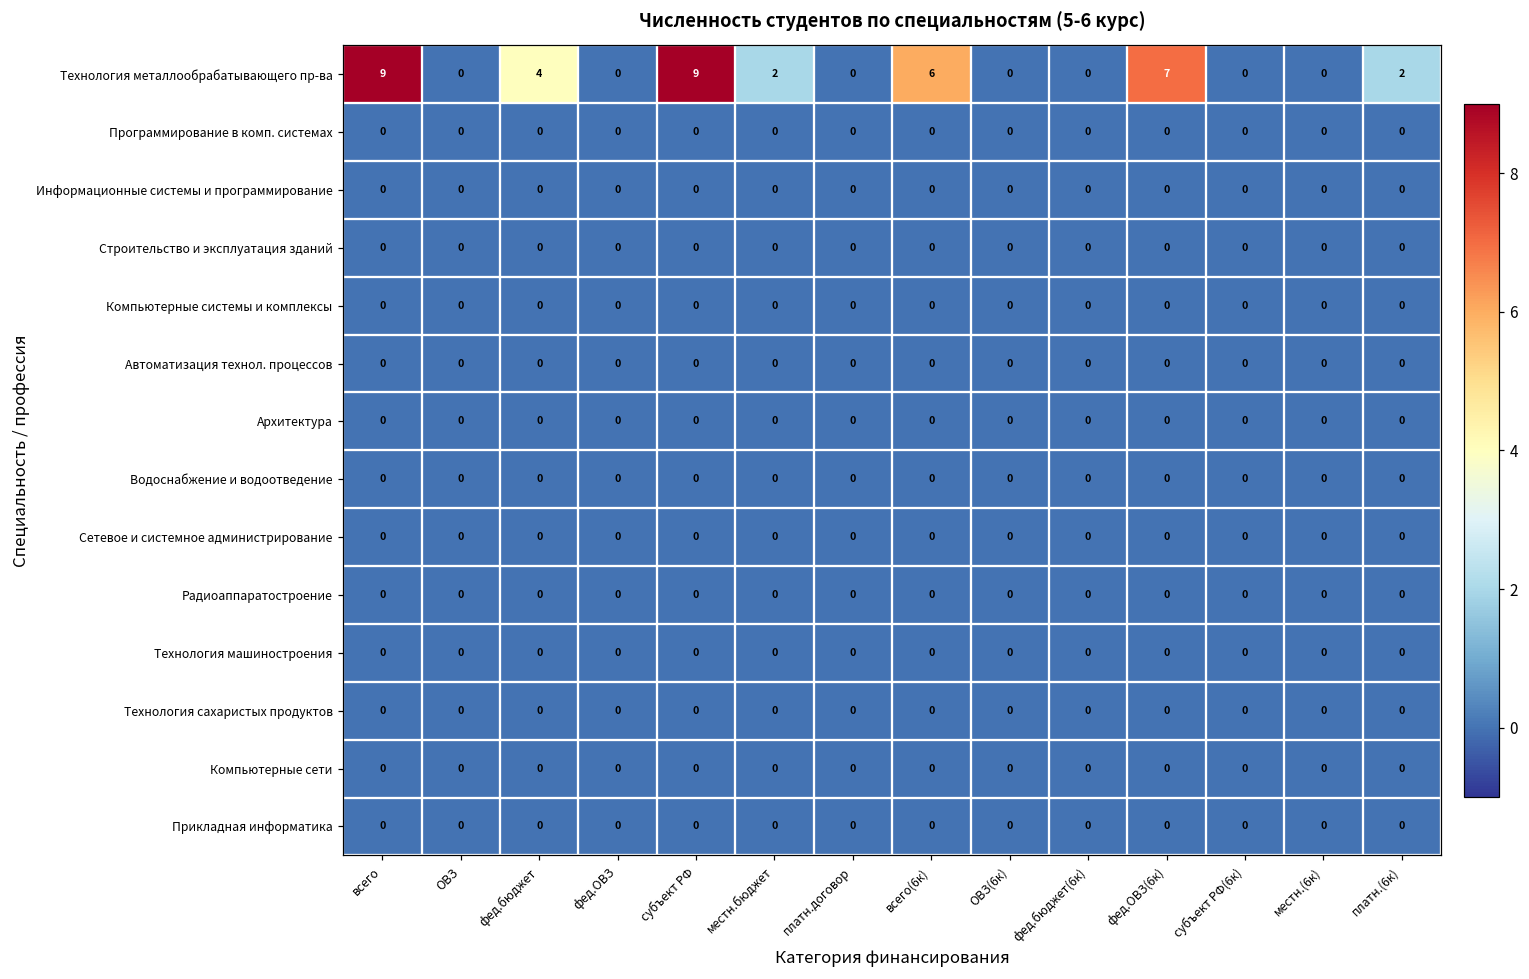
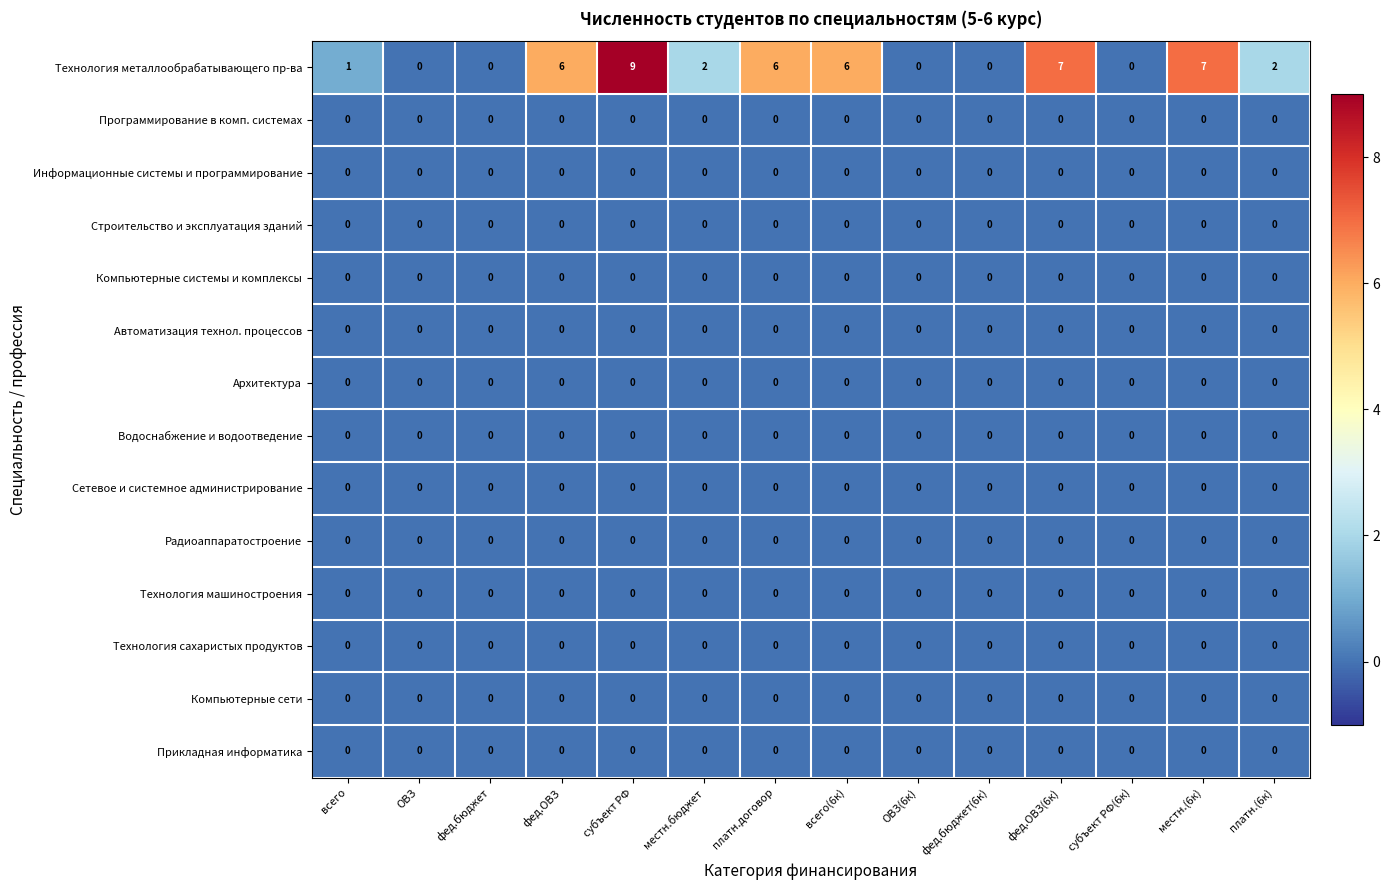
  {
    "Технология металлообрабатывающего пр-ва": {
-     "всего": 9,
+     "всего": 1,
      "ОВЗ": 0,
-     "фед.бюджет": 4,
-     "фед.ОВЗ": 0,
+     "фед.бюджет": 0,
+     "фед.ОВЗ": 6,
      "субъект РФ": 9,
      "местн.бюджет": 2,
-     "платн.договор": 0,
+     "платн.договор": 6,
      "всего(6к)": 6,
      "ОВЗ(6к)": 0,
      "фед.бюджет(6к)": 0,
      "фед.ОВЗ(6к)": 7,
      "субъект РФ(6к)": 0,
-     "местн.(6к)": 0,
+     "местн.(6к)": 7,
      "платн.(6к)": 2
    },
    "Программирование в комп. системах": {
      "всего": 0,
      "ОВЗ": 0,
      "фед.бюджет": 0,
      "фед.ОВЗ": 0,
      "субъект РФ": 0,
      "местн.бюджет": 0,
      "платн.договор": 0,
      "всего(6к)": 0,
      "ОВЗ(6к)": 0,
      "фед.бюджет(6к)": 0,
      "фед.ОВЗ(6к)": 0,
      "субъект РФ(6к)": 0,
      "местн.(6к)": 0,
      "платн.(6к)": 0
    },
    "Информационные системы и программирование": {
      "всего": 0,
      "ОВЗ": 0,
      "фед.бюджет": 0,
      "фед.ОВЗ": 0,
      "субъект РФ": 0,
      "местн.бюджет": 0,
      "платн.договор": 0,
      "всего(6к)": 0,
      "ОВЗ(6к)": 0,
      "фед.бюджет(6к)": 0,
      "фед.ОВЗ(6к)": 0,
      "субъект РФ(6к)": 0,
      "местн.(6к)": 0,
      "платн.(6к)": 0
    },
    "Строительство и эксплуатация зданий": {
      "всего": 0,
      "ОВЗ": 0,
      "фед.бюджет": 0,
      "фед.ОВЗ": 0,
      "субъект РФ": 0,
      "местн.бюджет": 0,
      "платн.договор": 0,
      "всего(6к)": 0,
      "ОВЗ(6к)": 0,
      "фед.бюджет(6к)": 0,
      "фед.ОВЗ(6к)": 0,
      "субъект РФ(6к)": 0,
      "местн.(6к)": 0,
      "платн.(6к)": 0
    },
    "Компьютерные системы и комплексы": {
      "всего": 0,
      "ОВЗ": 0,
      "фед.бюджет": 0,
      "фед.ОВЗ": 0,
      "субъект РФ": 0,
      "местн.бюджет": 0,
      "платн.договор": 0,
      "всего(6к)": 0,
      "ОВЗ(6к)": 0,
      "фед.бюджет(6к)": 0,
      "фед.ОВЗ(6к)": 0,
      "субъект РФ(6к)": 0,
      "местн.(6к)": 0,
      "платн.(6к)": 0
    },
    "Автоматизация технол. процессов": {
      "всего": 0,
      "ОВЗ": 0,
      "фед.бюджет": 0,
      "фед.ОВЗ": 0,
      "субъект РФ": 0,
      "местн.бюджет": 0,
      "платн.договор": 0,
      "всего(6к)": 0,
      "ОВЗ(6к)": 0,
      "фед.бюджет(6к)": 0,
      "фед.ОВЗ(6к)": 0,
      "субъект РФ(6к)": 0,
      "местн.(6к)": 0,
      "платн.(6к)": 0
    },
    "Архитектура": {
      "всего": 0,
      "ОВЗ": 0,
      "фед.бюджет": 0,
      "фед.ОВЗ": 0,
      "субъект РФ": 0,
      "местн.бюджет": 0,
      "платн.договор": 0,
      "всего(6к)": 0,
      "ОВЗ(6к)": 0,
      "фед.бюджет(6к)": 0,
      "фед.ОВЗ(6к)": 0,
      "субъект РФ(6к)": 0,
      "местн.(6к)": 0,
      "платн.(6к)": 0
    },
    "Водоснабжение и водоотведение": {
      "всего": 0,
      "ОВЗ": 0,
      "фед.бюджет": 0,
      "фед.ОВЗ": 0,
      "субъект РФ": 0,
      "местн.бюджет": 0,
      "платн.договор": 0,
      "всего(6к)": 0,
      "ОВЗ(6к)": 0,
      "фед.бюджет(6к)": 0,
      "фед.ОВЗ(6к)": 0,
      "субъект РФ(6к)": 0,
      "местн.(6к)": 0,
      "платн.(6к)": 0
    },
    "Сетевое и системное администрирование": {
      "всего": 0,
      "ОВЗ": 0,
      "фед.бюджет": 0,
      "фед.ОВЗ": 0,
      "субъект РФ": 0,
      "местн.бюджет": 0,
      "платн.договор": 0,
      "всего(6к)": 0,
      "ОВЗ(6к)": 0,
      "фед.бюджет(6к)": 0,
      "фед.ОВЗ(6к)": 0,
      "субъект РФ(6к)": 0,
      "местн.(6к)": 0,
      "платн.(6к)": 0
    },
    "Радиоаппаратостроение": {
      "всего": 0,
      "ОВЗ": 0,
      "фед.бюджет": 0,
      "фед.ОВЗ": 0,
      "субъект РФ": 0,
      "местн.бюджет": 0,
      "платн.договор": 0,
      "всего(6к)": 0,
      "ОВЗ(6к)": 0,
      "фед.бюджет(6к)": 0,
      "фед.ОВЗ(6к)": 0,
      "субъект РФ(6к)": 0,
      "местн.(6к)": 0,
      "платн.(6к)": 0
    },
    "Технология машиностроения": {
      "всего": 0,
      "ОВЗ": 0,
      "фед.бюджет": 0,
      "фед.ОВЗ": 0,
      "субъект РФ": 0,
      "местн.бюджет": 0,
      "платн.договор": 0,
      "всего(6к)": 0,
      "ОВЗ(6к)": 0,
      "фед.бюджет(6к)": 0,
      "фед.ОВЗ(6к)": 0,
      "субъект РФ(6к)": 0,
      "местн.(6к)": 0,
      "платн.(6к)": 0
    },
    "Технология сахаристых продуктов": {
      "всего": 0,
      "ОВЗ": 0,
      "фед.бюджет": 0,
      "фед.ОВЗ": 0,
      "субъект РФ": 0,
      "местн.бюджет": 0,
      "платн.договор": 0,
      "всего(6к)": 0,
      "ОВЗ(6к)": 0,
      "фед.бюджет(6к)": 0,
      "фед.ОВЗ(6к)": 0,
      "субъект РФ(6к)": 0,
      "местн.(6к)": 0,
      "платн.(6к)": 0
    },
    "Компьютерные сети": {
      "всего": 0,
      "ОВЗ": 0,
      "фед.бюджет": 0,
      "фед.ОВЗ": 0,
      "субъект РФ": 0,
      "местн.бюджет": 0,
      "платн.договор": 0,
      "всего(6к)": 0,
      "ОВЗ(6к)": 0,
      "фед.бюджет(6к)": 0,
      "фед.ОВЗ(6к)": 0,
      "субъект РФ(6к)": 0,
      "местн.(6к)": 0,
      "платн.(6к)": 0
    },
    "Прикладная информатика": {
      "всего": 0,
      "ОВЗ": 0,
      "фед.бюджет": 0,
      "фед.ОВЗ": 0,
      "субъект РФ": 0,
      "местн.бюджет": 0,
      "платн.договор": 0,
      "всего(6к)": 0,
      "ОВЗ(6к)": 0,
      "фед.бюджет(6к)": 0,
      "фед.ОВЗ(6к)": 0,
      "субъект РФ(6к)": 0,
      "местн.(6к)": 0,
      "платн.(6к)": 0
    }
  }
